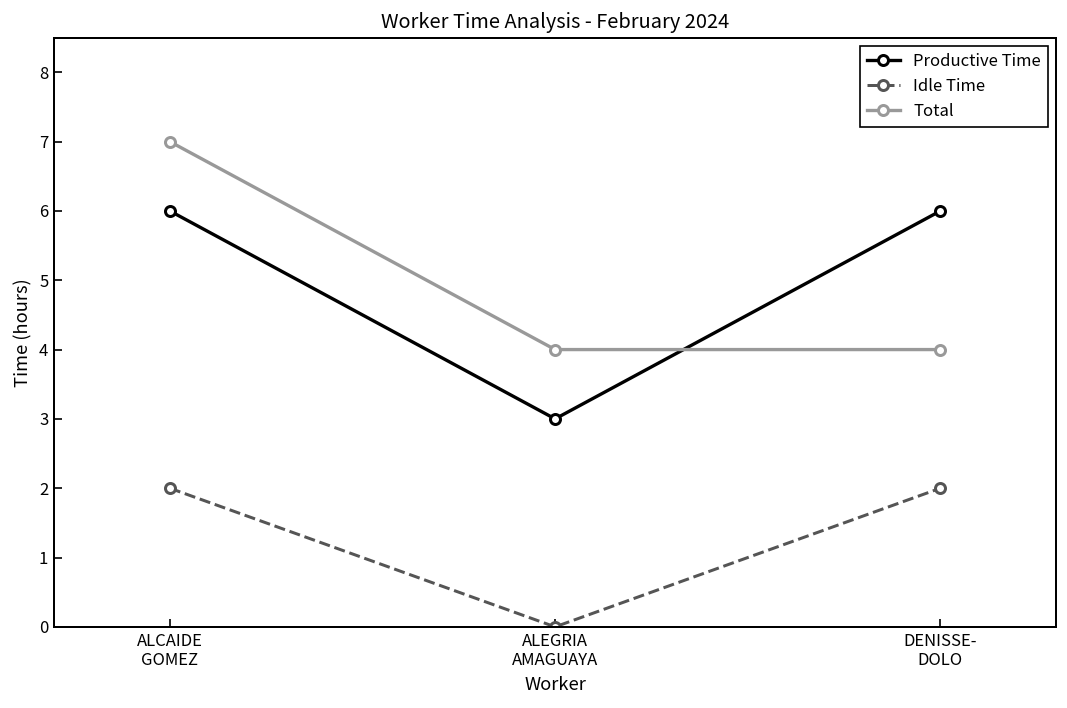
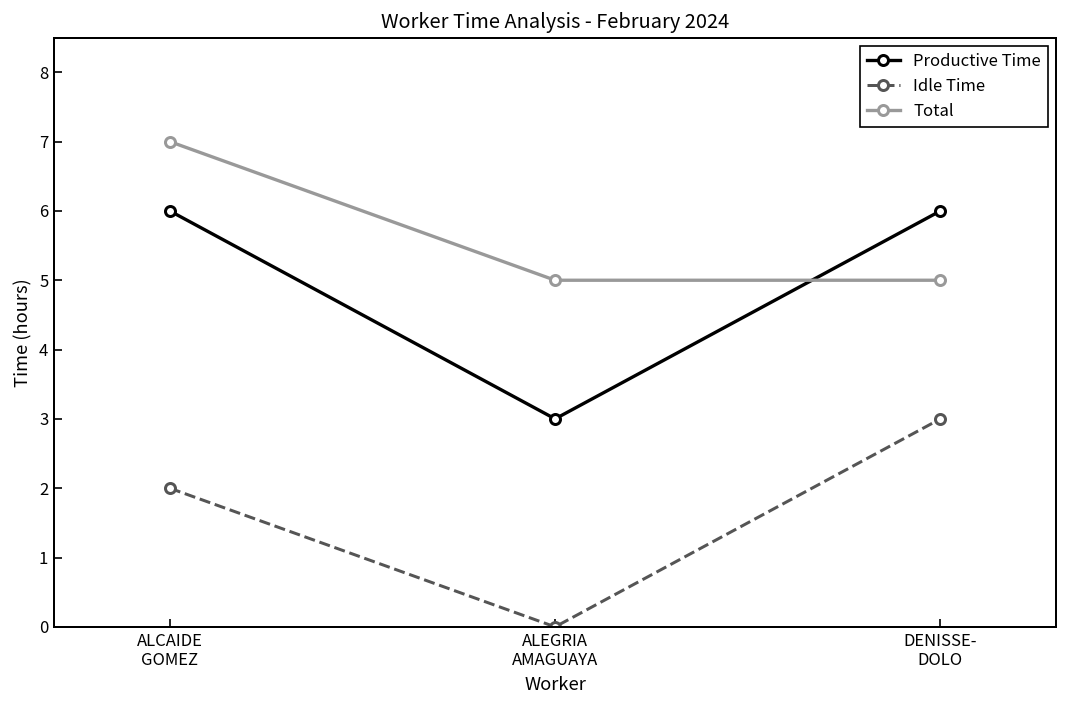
  {
    "Productive Time": {
      "ALCAIDE GOMEZ": 6,
      "ALEGRIA AMAGUAYA": 3,
      "DENISSE- DOLO": 6
    },
    "Idle Time": {
      "ALCAIDE GOMEZ": 2,
      "ALEGRIA AMAGUAYA": 0,
-     "DENISSE- DOLO": 2
+     "DENISSE- DOLO": 3
    },
    "Total": {
      "ALCAIDE GOMEZ": 7,
-     "ALEGRIA AMAGUAYA": 4,
-     "DENISSE- DOLO": 4
+     "ALEGRIA AMAGUAYA": 5,
+     "DENISSE- DOLO": 5
    }
  }
